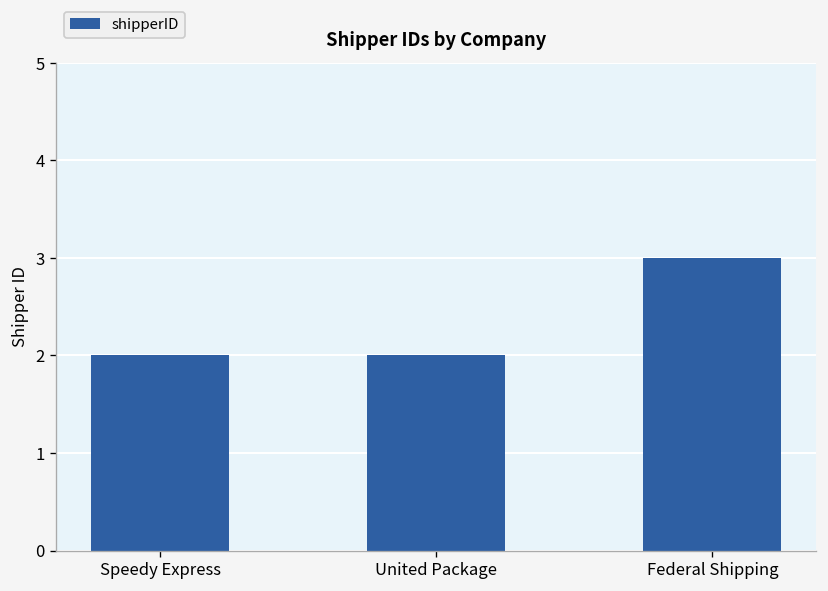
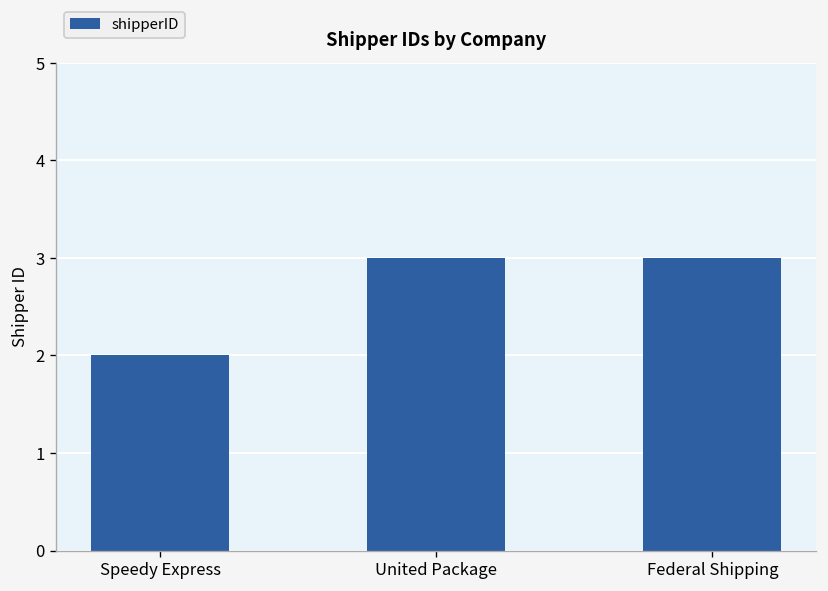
  {
    "Speedy Express": 2,
-   "United Package": 2,
+   "United Package": 3,
    "Federal Shipping": 3
  }
